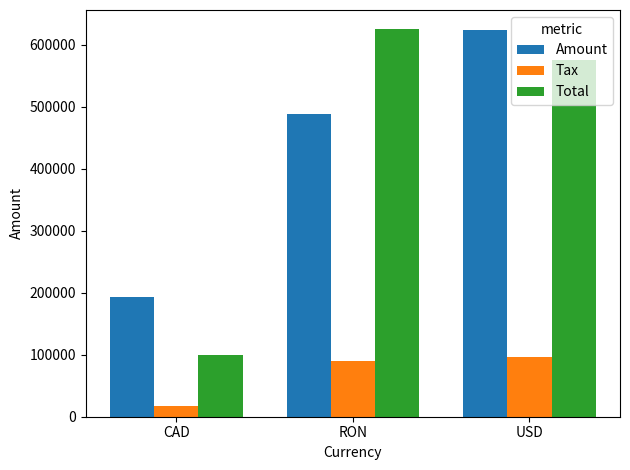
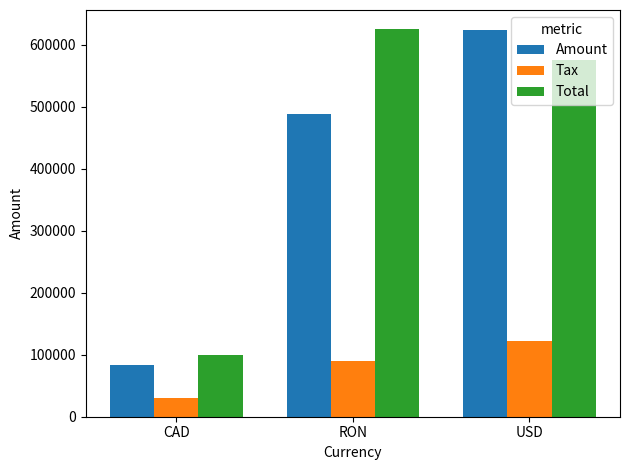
  {
    "Amount": {
-     "CAD": 190000,
+     "CAD": 80000,
      "RON": 490000,
      "USD": 620000
    },
    "Tax": {
-     "CAD": 20000,
+     "CAD": 30000,
      "RON": 90000,
-     "USD": 100000
+     "USD": 120000
    },
    "Total": {
      "CAD": 100000,
      "RON": 620000
    }
  }
